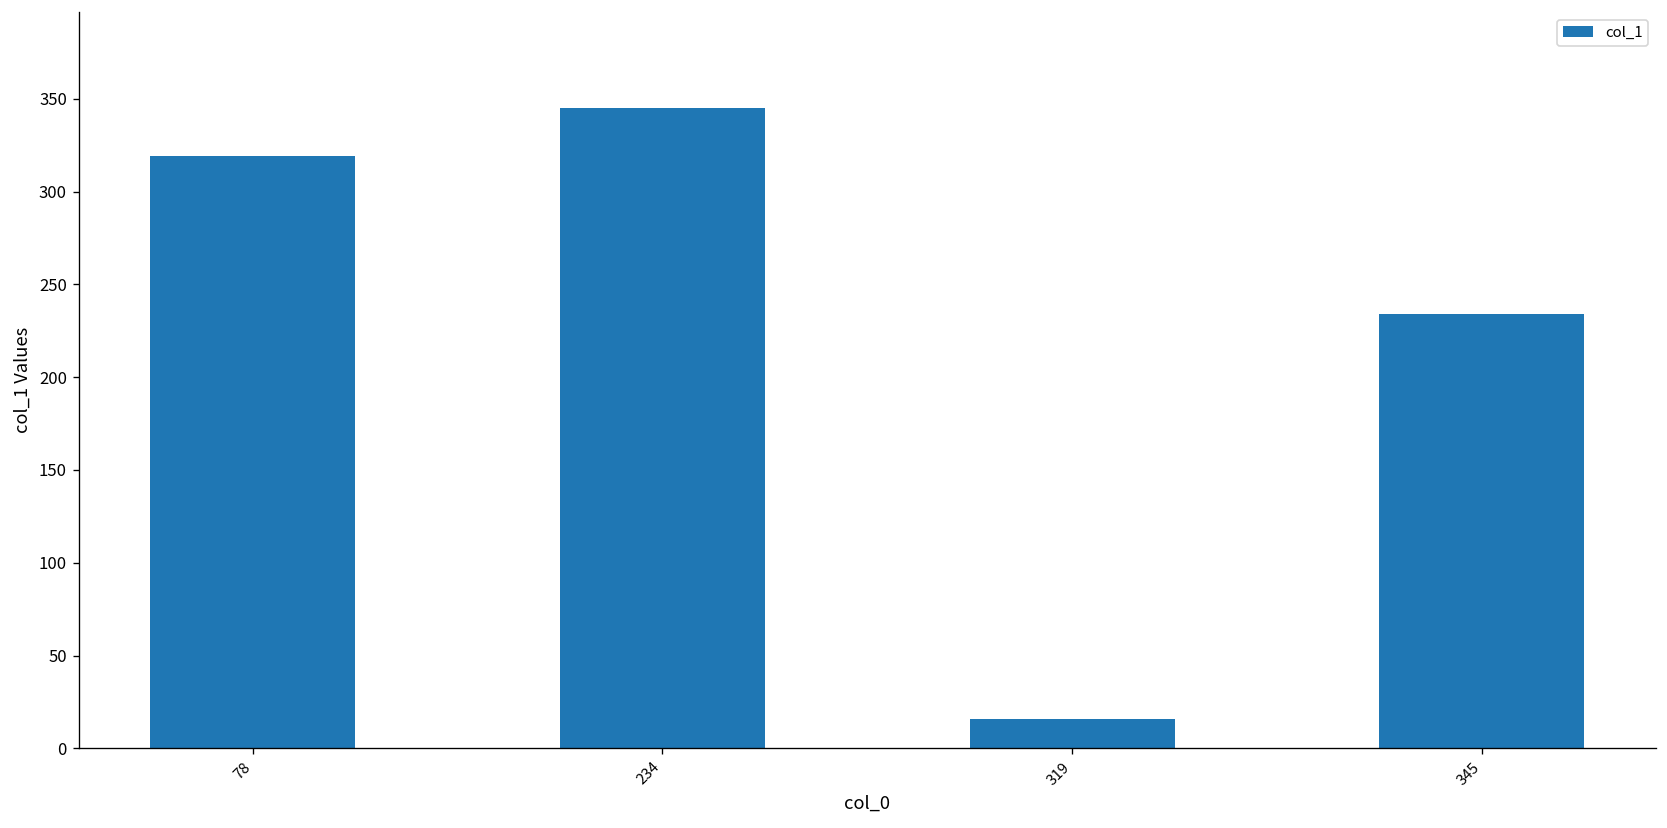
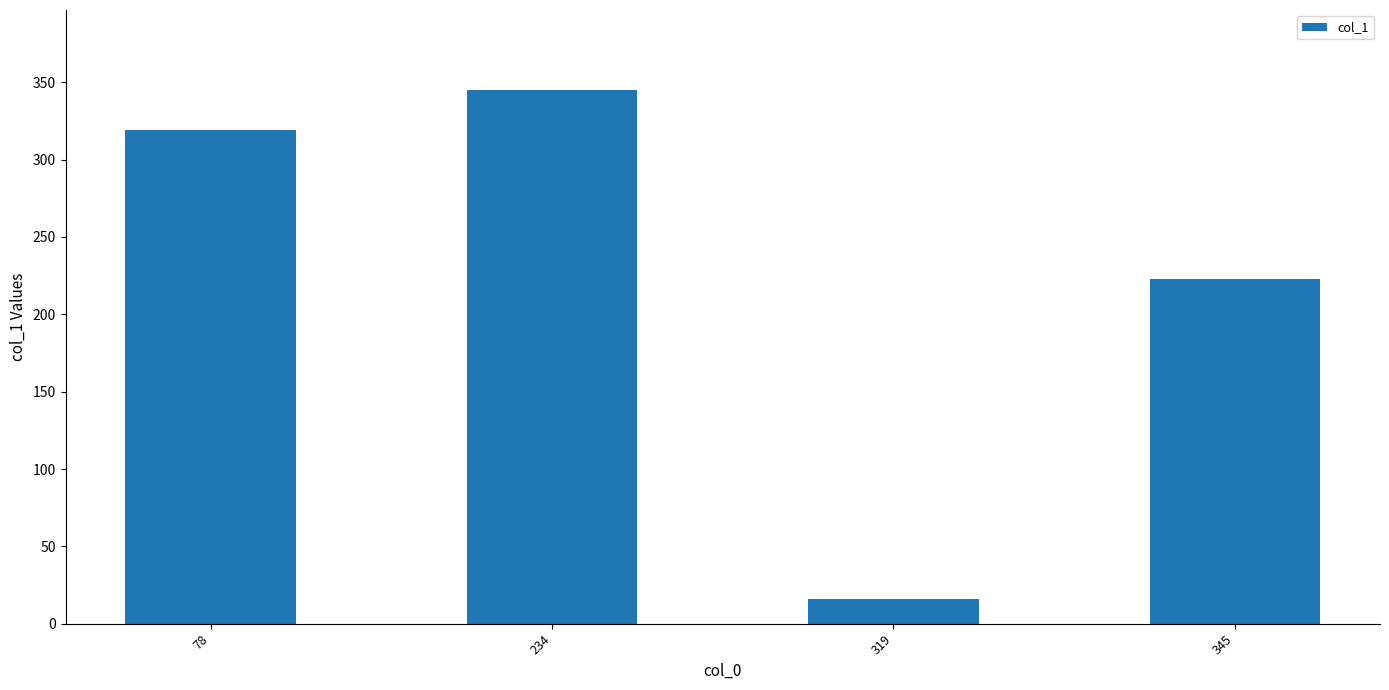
  {
    "78": 319,
    "234": 345,
    "319": 16,
-   "345": 234
+   "345": 223
  }
